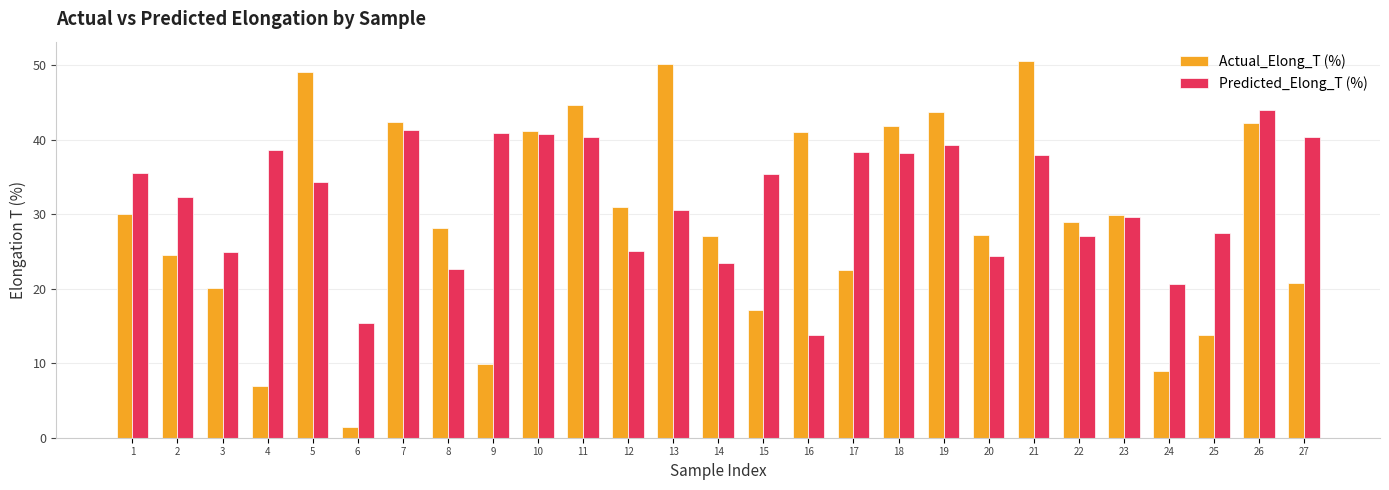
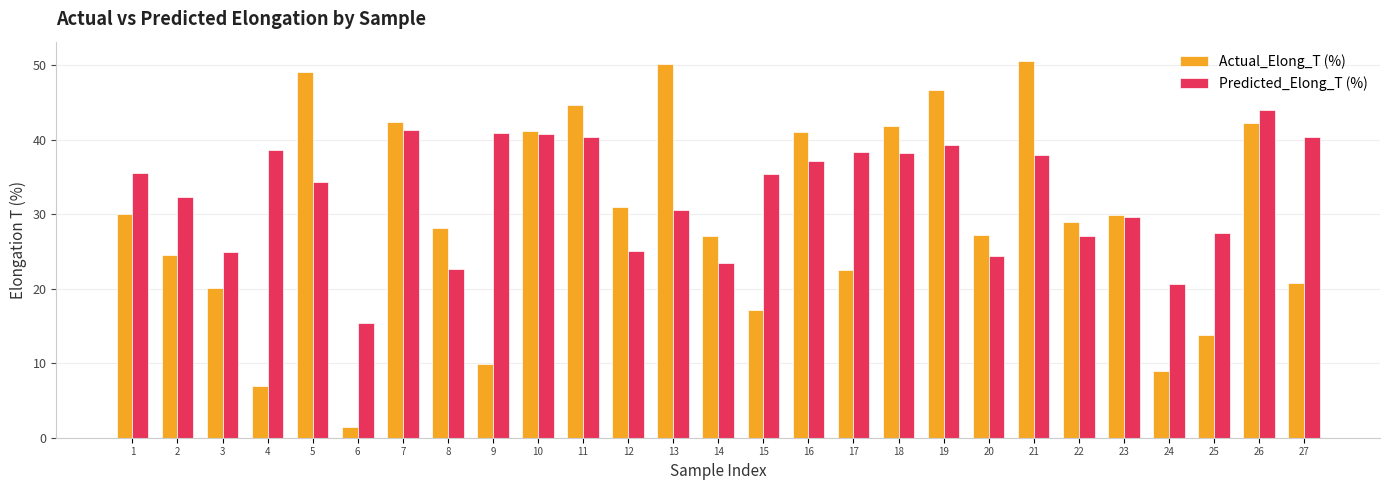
  {
    "Actual_Elong_T (%)": {
      "1": 30,
      "2": 25,
      "3": 20,
      "4": 7,
      "5": 49,
      "6": 1,
      "7": 42,
      "8": 28,
      "9": 10,
      "10": 41,
      "11": 45,
      "12": 31,
      "13": 50,
      "14": 27,
      "15": 17,
      "16": 41,
      "17": 23,
      "18": 42,
-     "19": 44,
+     "19": 47,
      "20": 27,
      "21": 51,
      "22": 29,
      "23": 30,
      "24": 9,
      "25": 14,
      "26": 42,
      "27": 21
    },
    "Predicted_Elong_T (%)": {
      "1": 35,
      "2": 32,
      "3": 25,
      "4": 39,
      "5": 34,
      "6": 15,
      "7": 41,
      "8": 23,
      "9": 41,
      "10": 41,
      "11": 40,
      "12": 25,
      "13": 31,
      "14": 23,
      "15": 35,
-     "16": 14,
+     "16": 37,
      "17": 38,
      "18": 38,
      "19": 39,
      "20": 24,
      "21": 38,
      "22": 27,
      "23": 30,
      "24": 21,
      "25": 27,
      "26": 44,
      "27": 40
    }
  }
